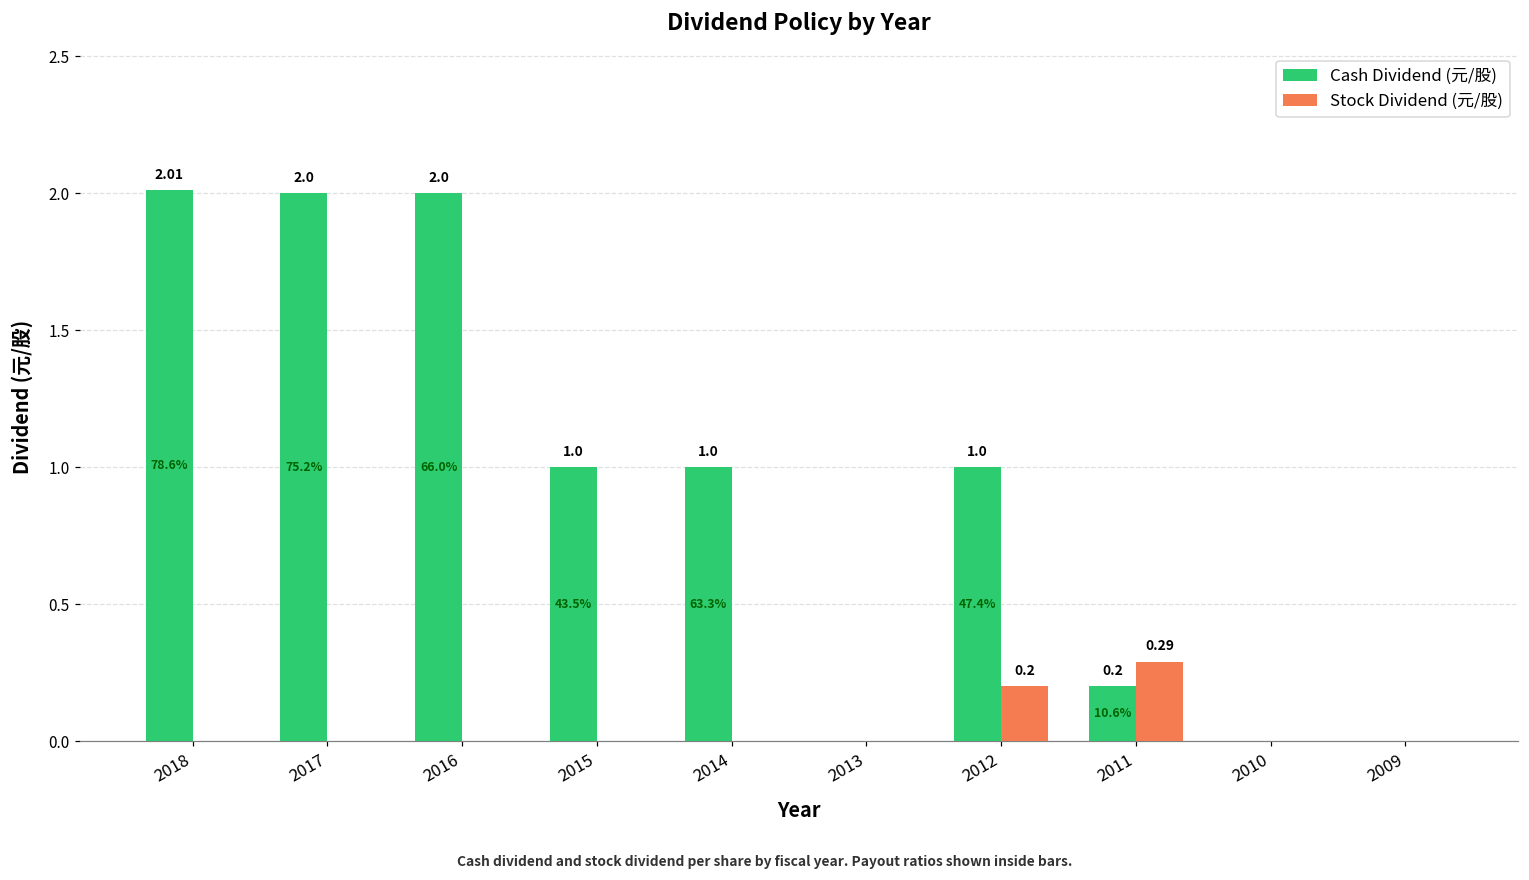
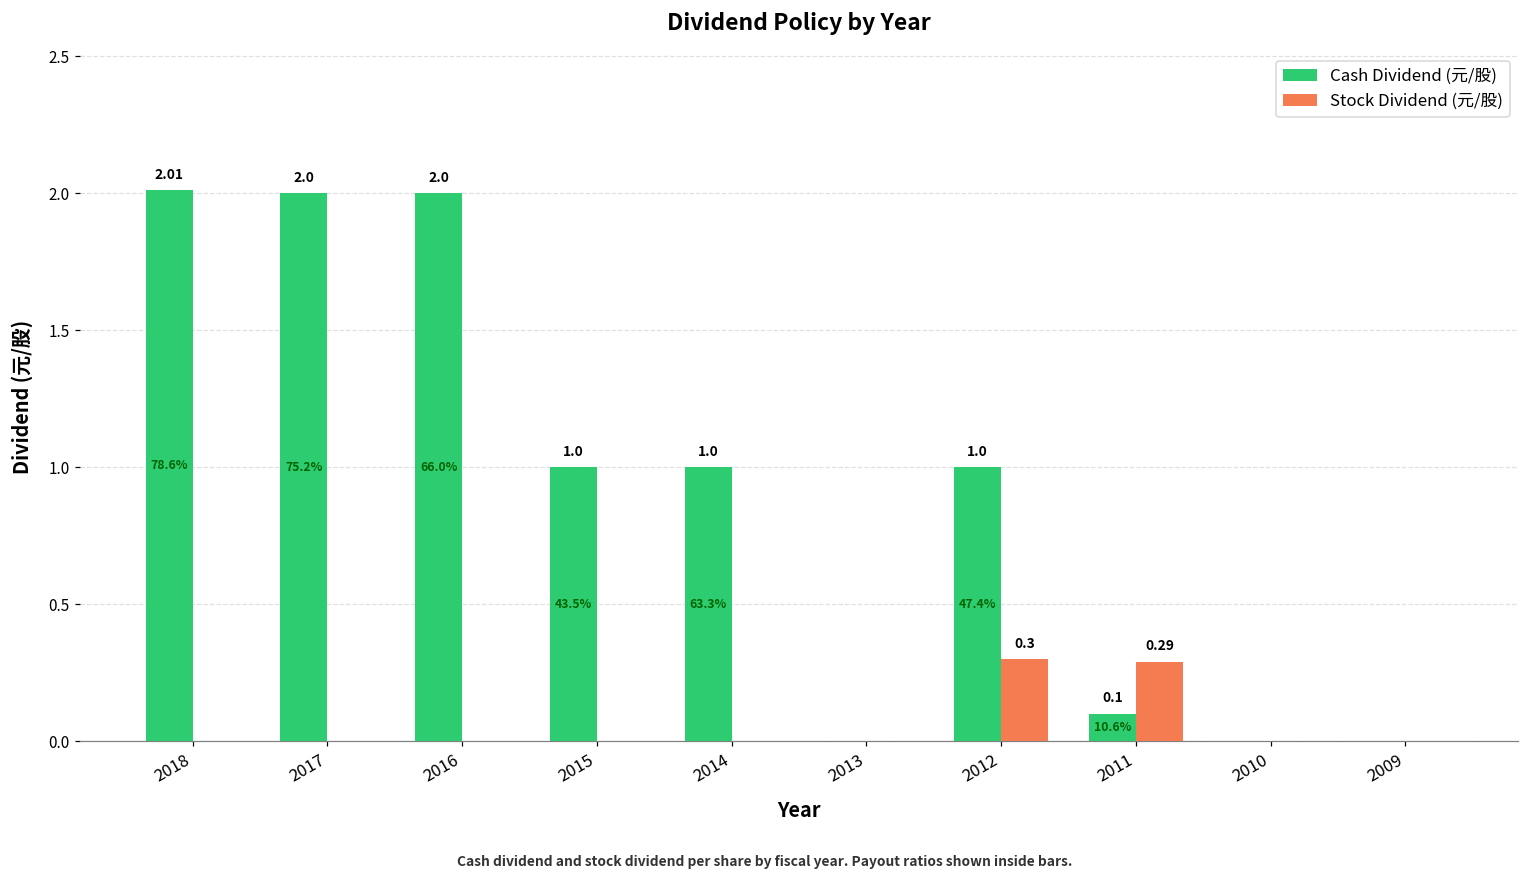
  {
    "Cash Dividend (元/股)": {
      "2018": 2.01,
      "2017": 2.0,
      "2016": 2.0,
      "2015": 1.0,
      "2014": 1.0,
      "2012": 1.0,
-     "2011": 0.2
+     "2011": 0.1
    },
    "Stock Dividend (元/股)": {
-     "2012": 0.2,
+     "2012": 0.3,
      "2011": 0.29
    }
  }
